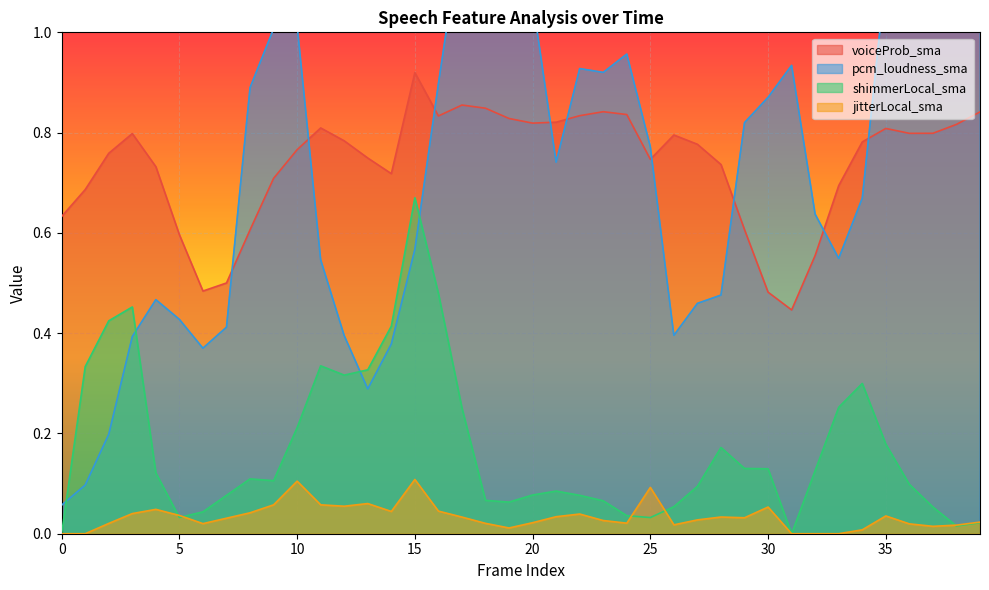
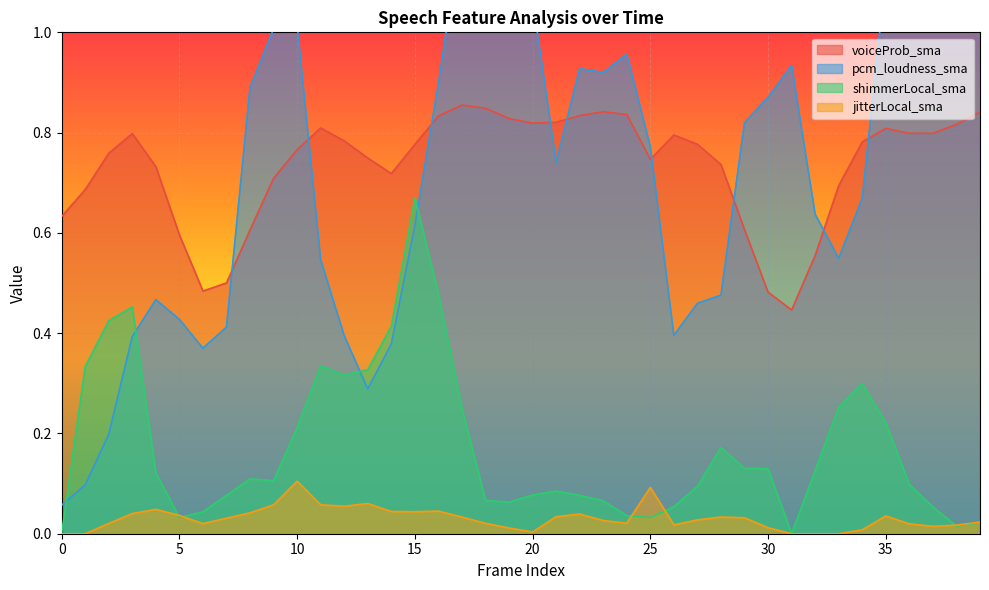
  {
    "voiceProb_sma": {
      "0": 0.63,
      "5": 0.60,
      "10": 0.77,
-     "15": 0.92,
+     "15": 0.78,
      "20": 0.82,
      "25": 0.75,
      "30": 0.48,
      "35": 0.81
    },
    "pcm_loudness_sma": {
      "0": 0.06,
      "5": 0.43,
-     "15": 0.57,
+     "15": 0.62,
      "25": 0.77,
      "30": 0.87
    },
    "shimmerLocal_sma": {
      "10": 0.21,
      "15": 0.67,
      "20": 0.08,
      "25": 0.03,
      "30": 0.13,
-     "35": 0.18
+     "35": 0.22
    },
    "jitterLocal_sma": {
      "10": 0.10,
-     "15": 0.11,
-     "20": 0.02,
+     "15": 0.04,
+     "20": 0.00,
      "25": 0.09,
-     "30": 0.05,
+     "30": 0.01,
      "35": 0.04
    }
  }
